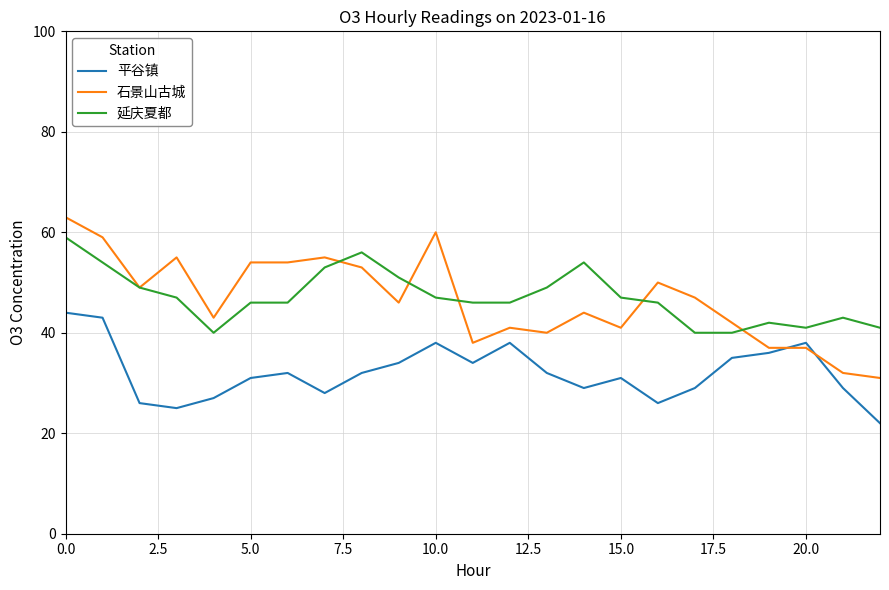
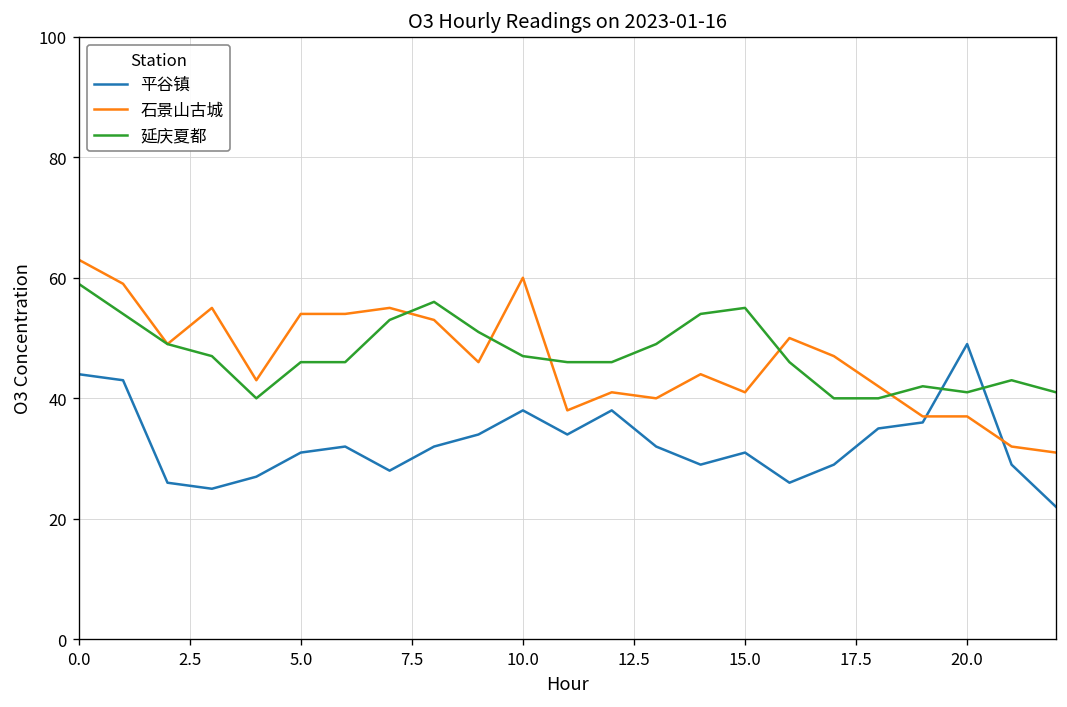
  {
    "平谷镇": {
      "0.0": 44,
      "5.0": 31,
      "10.0": 38,
      "15.0": 31,
-     "20.0": 38
+     "20.0": 49
    },
    "石景山古城": {
      "0.0": 63,
      "5.0": 54,
      "10.0": 60,
      "15.0": 41,
      "20.0": 37
    },
    "延庆夏都": {
      "0.0": 59,
      "5.0": 46,
      "10.0": 47,
-     "15.0": 47,
+     "15.0": 55,
      "20.0": 41
    }
  }
